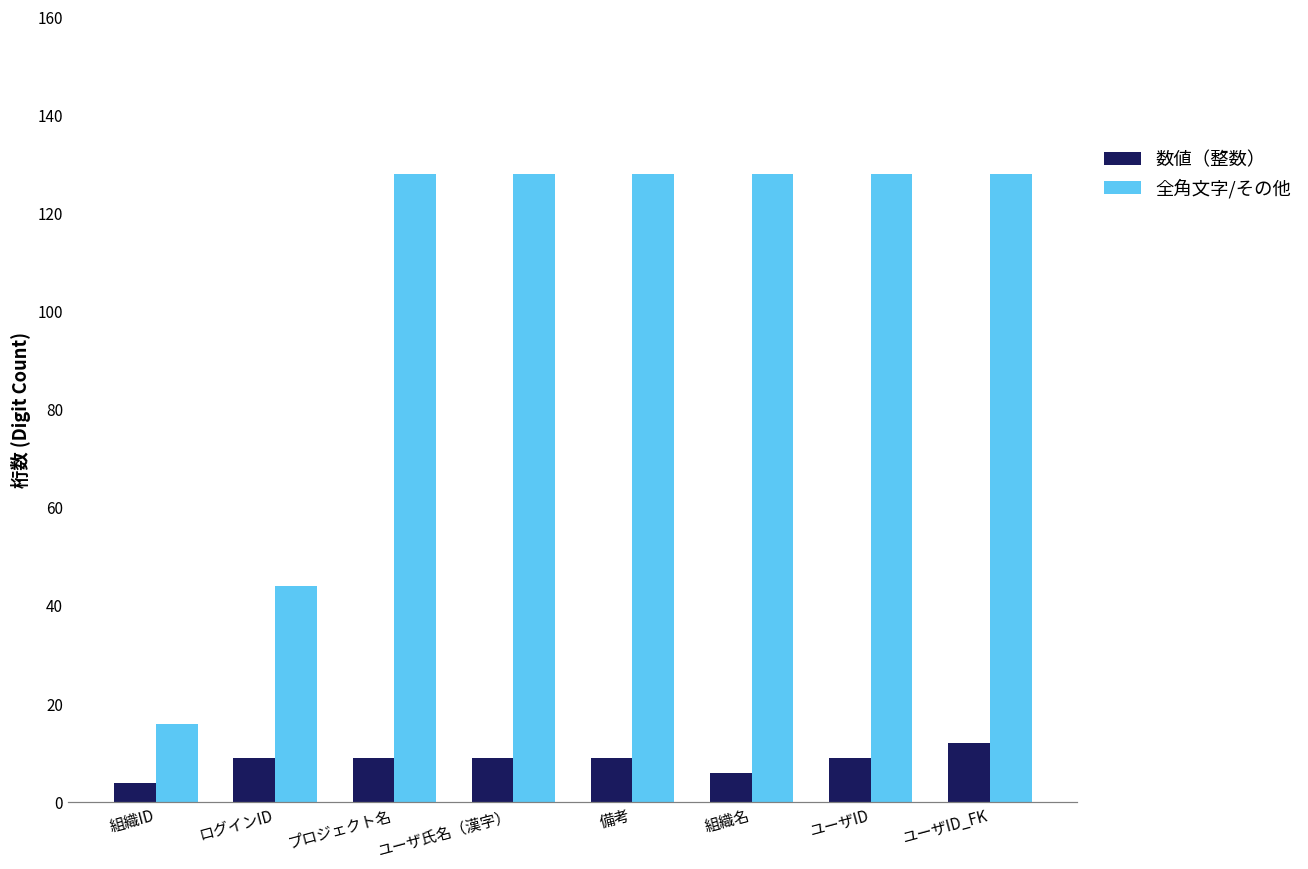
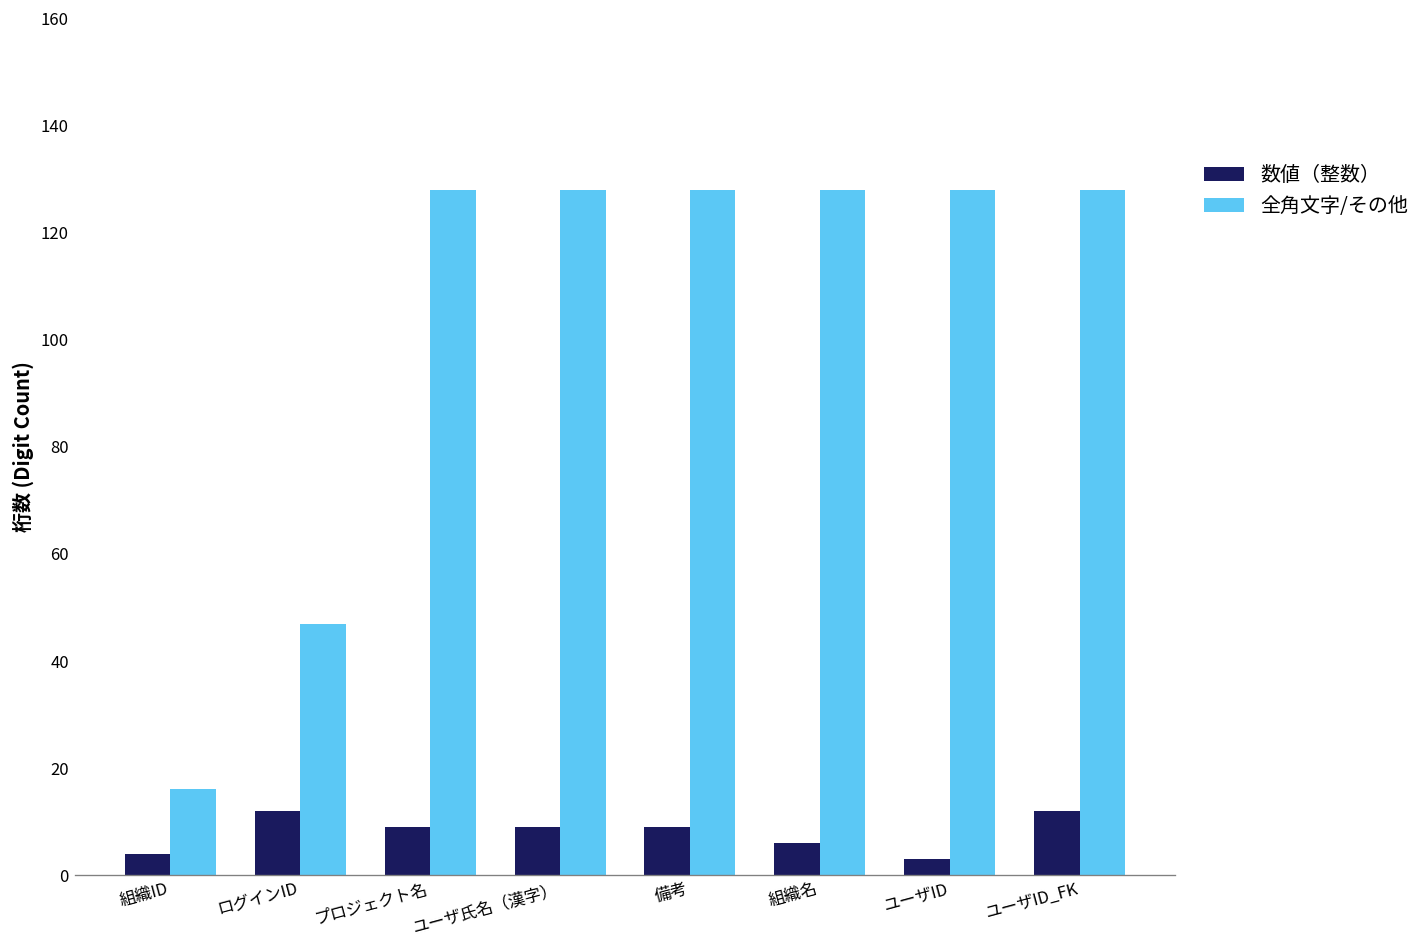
  {
    "数値（整数）": {
      "組織ID": 4,
-     "ログインID": 9,
+     "ログインID": 12,
      "プロジェクト名": 9,
      "ユーザ氏名（漢字）": 9,
      "備考": 9,
      "組織名": 6,
-     "ユーザID": 9,
+     "ユーザID": 3,
      "ユーザID_FK": 12
    },
    "全角文字/その他": {
      "組織ID": 16,
-     "ログインID": 44,
+     "ログインID": 47,
      "プロジェクト名": 128,
      "ユーザ氏名（漢字）": 128,
      "備考": 128,
      "組織名": 128,
      "ユーザID": 128,
      "ユーザID_FK": 128
    }
  }
